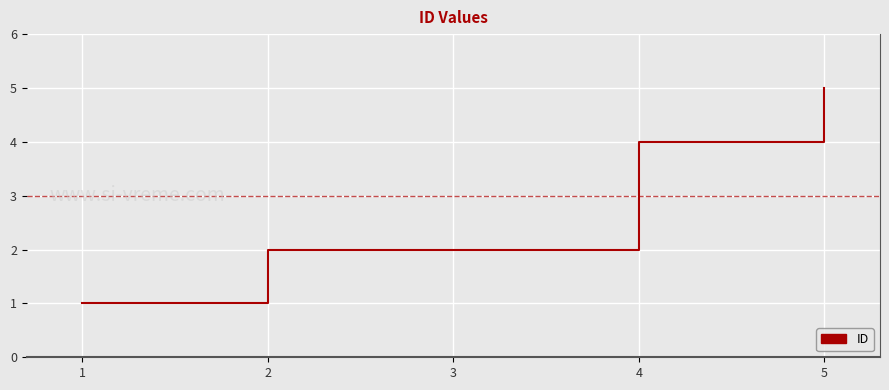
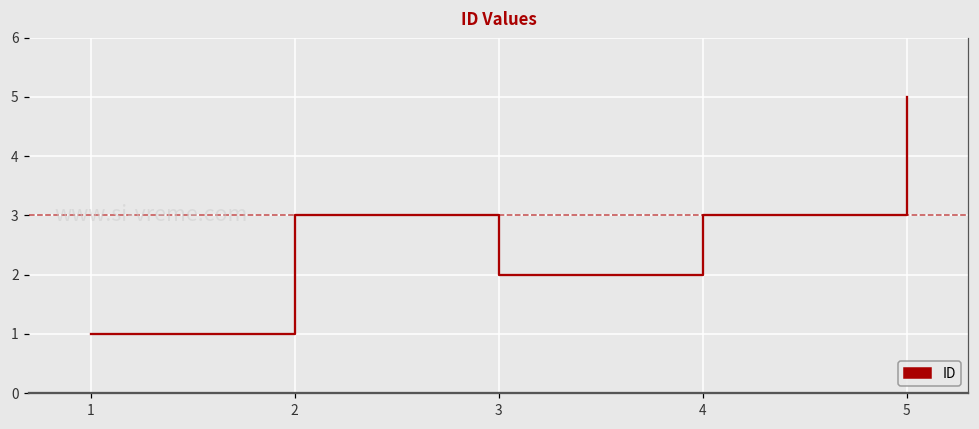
  {
    "1": 1,
-   "2": 2,
+   "2": 3,
    "3": 2,
-   "4": 4,
+   "4": 3,
    "5": 5
  }
